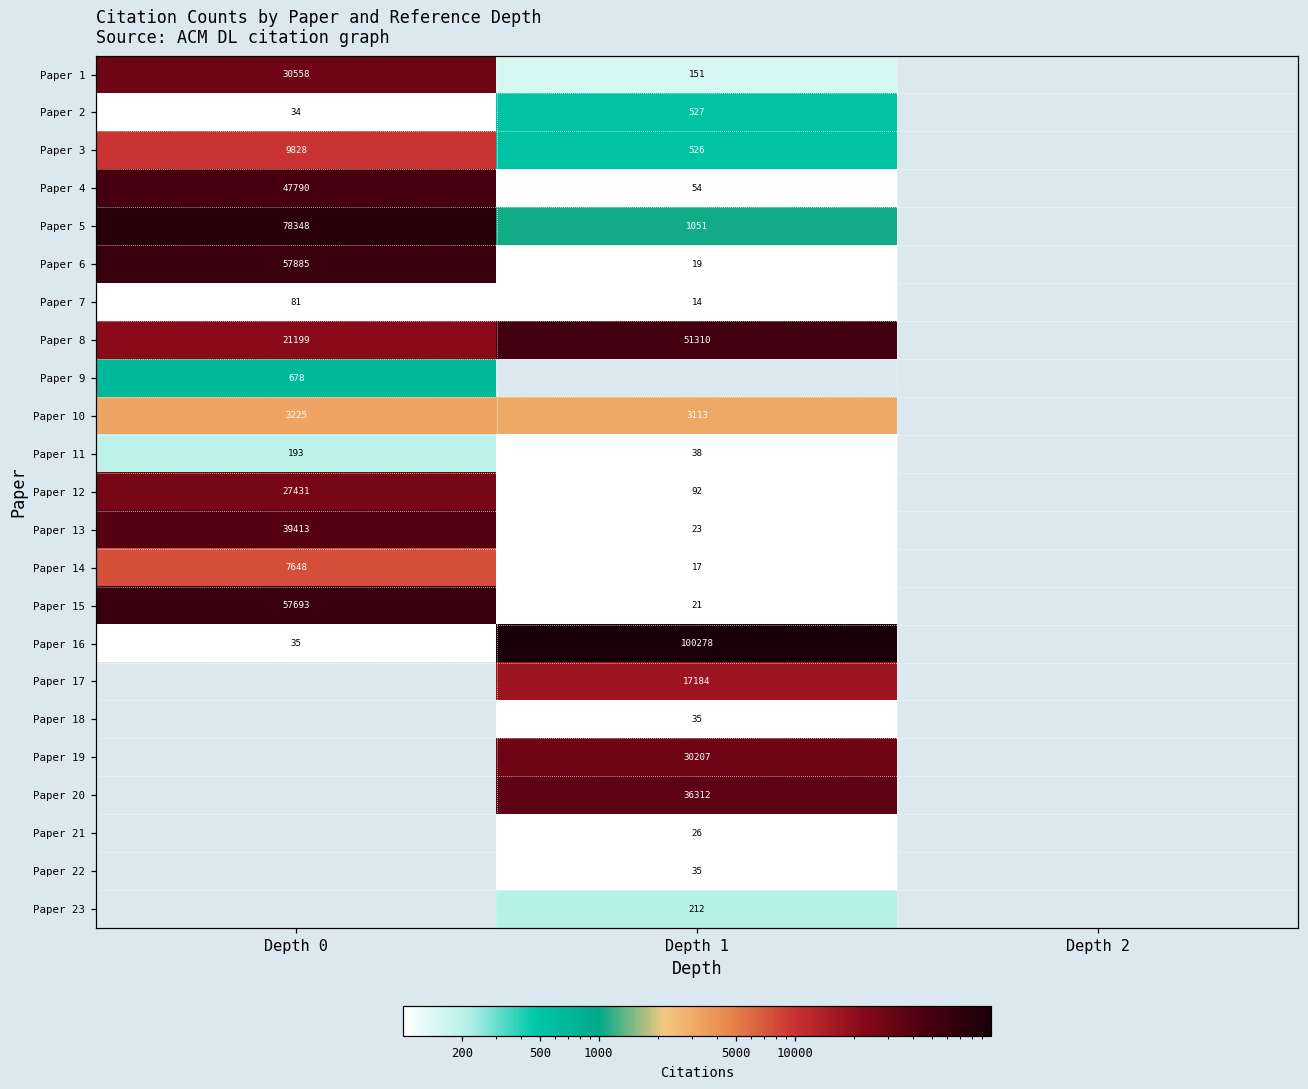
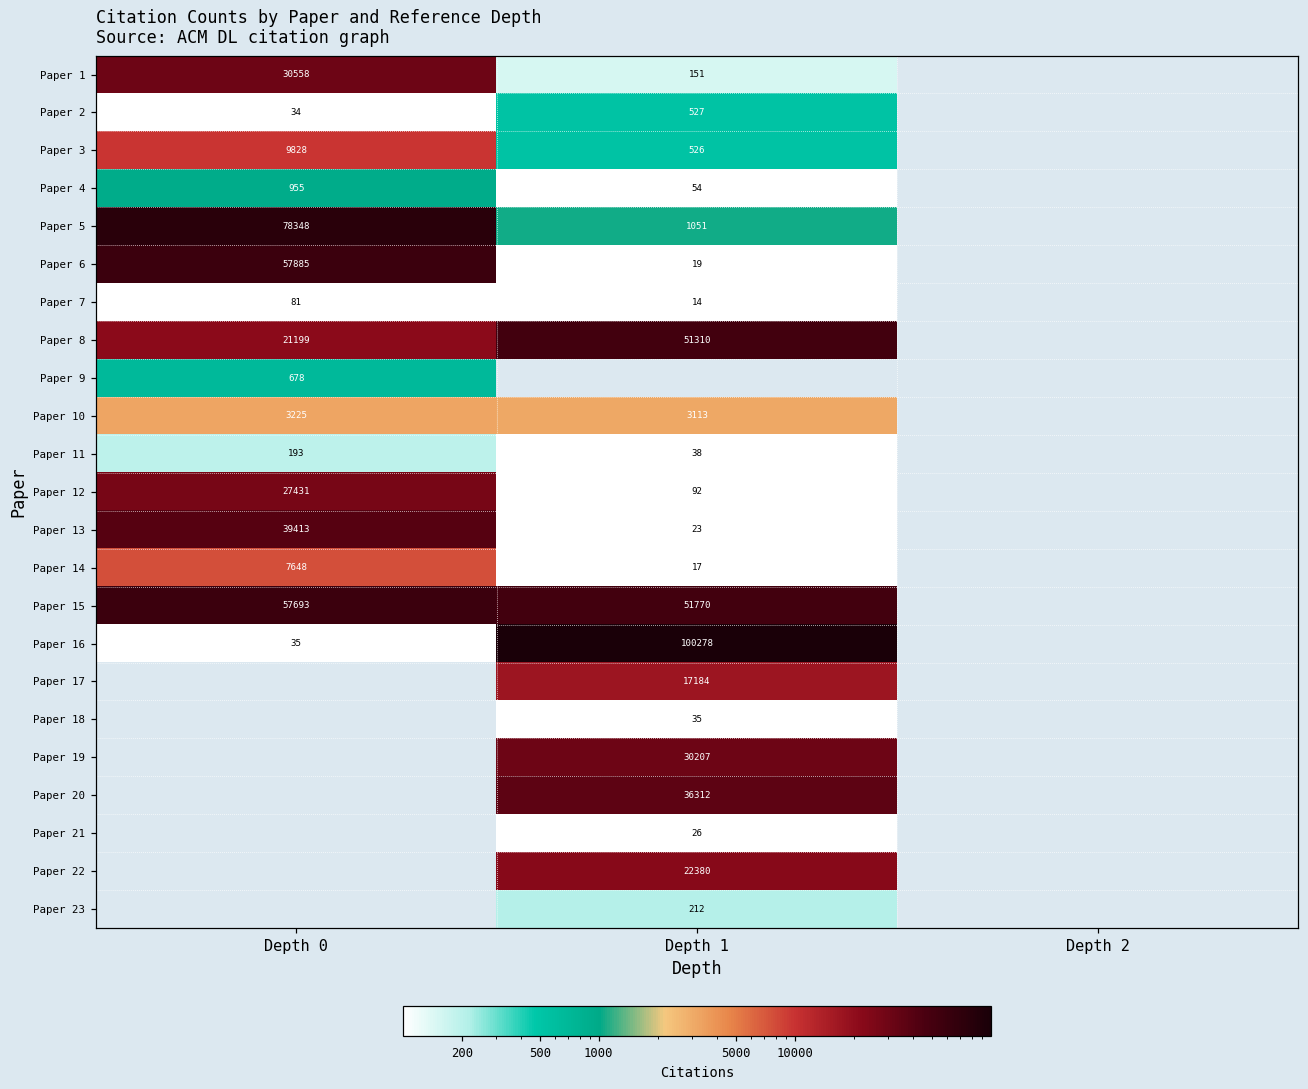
  {
    "Paper 1": {
      "Depth 0": 30558,
      "Depth 1": 151
    },
    "Paper 2": {
      "Depth 0": 34,
      "Depth 1": 527
    },
    "Paper 3": {
      "Depth 0": 9828,
      "Depth 1": 526
    },
    "Paper 4": {
-     "Depth 0": 47790,
+     "Depth 0": 955,
      "Depth 1": 54
    },
    "Paper 5": {
      "Depth 0": 78348,
      "Depth 1": 1051
    },
    "Paper 6": {
      "Depth 0": 57885,
      "Depth 1": 19
    },
    "Paper 7": {
      "Depth 0": 81,
      "Depth 1": 14
    },
    "Paper 8": {
      "Depth 0": 21199,
      "Depth 1": 51310
    },
    "Paper 9": {
      "Depth 0": 678
    },
    "Paper 10": {
      "Depth 0": 3225,
      "Depth 1": 3113
    },
    "Paper 11": {
      "Depth 0": 193,
      "Depth 1": 38
    },
    "Paper 12": {
      "Depth 0": 27431,
      "Depth 1": 92
    },
    "Paper 13": {
      "Depth 0": 39413,
      "Depth 1": 23
    },
    "Paper 14": {
      "Depth 0": 7648,
      "Depth 1": 17
    },
    "Paper 15": {
      "Depth 0": 57693,
-     "Depth 1": 21
+     "Depth 1": 51770
    },
    "Paper 16": {
      "Depth 0": 35,
      "Depth 1": 100278
    },
    "Paper 17": {
      "Depth 1": 17184
    },
    "Paper 18": {
      "Depth 1": 35
    },
    "Paper 19": {
      "Depth 1": 30207
    },
    "Paper 20": {
      "Depth 1": 36312
    },
    "Paper 21": {
      "Depth 1": 26
    },
    "Paper 22": {
-     "Depth 1": 35
+     "Depth 1": 22380
    },
    "Paper 23": {
      "Depth 1": 212
    }
  }
